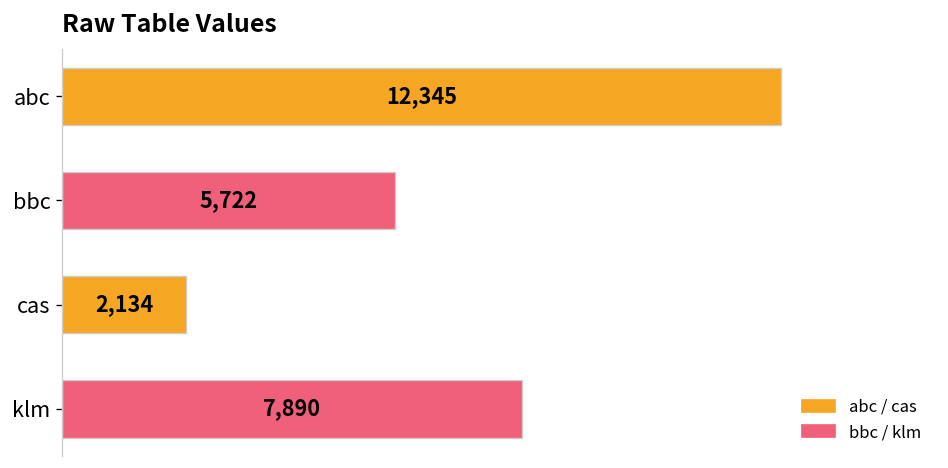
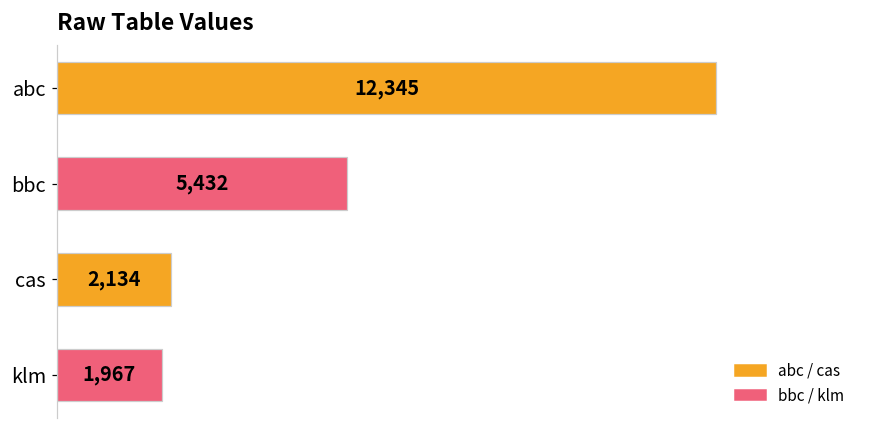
  {
    "abc": "12,345",
-   "bbc": "5,722",
+   "bbc": "5,432",
    "cas": "2,134",
-   "klm": "7,890"
+   "klm": "1,967"
  }
